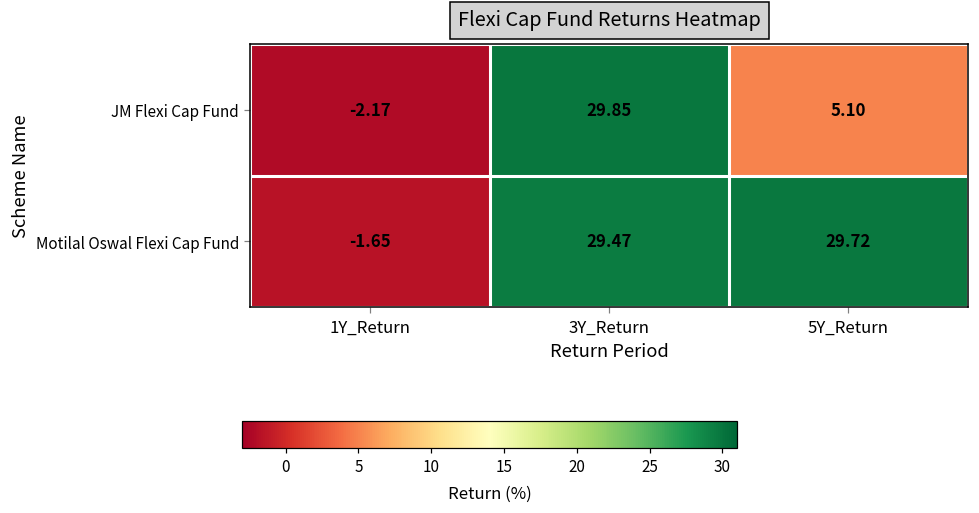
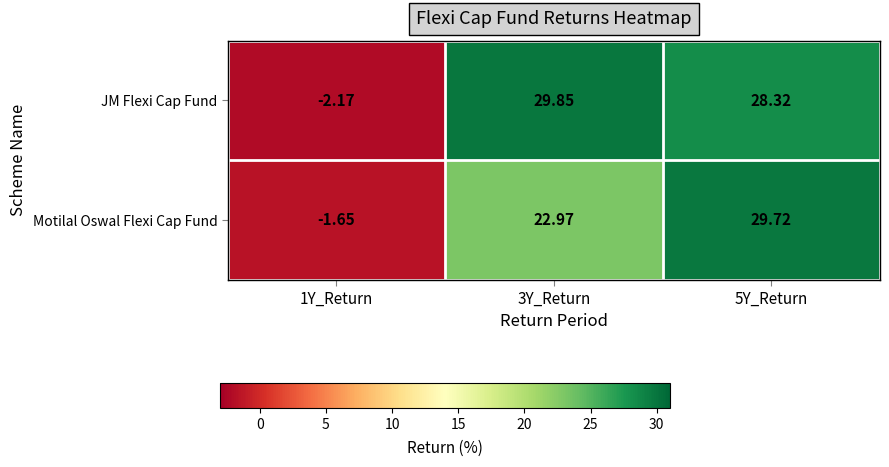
  {
    "JM Flexi Cap Fund": {
      "1Y_Return": -2.17,
      "3Y_Return": 29.85,
-     "5Y_Return": 5.10
+     "5Y_Return": 28.32
    },
    "Motilal Oswal Flexi Cap Fund": {
      "1Y_Return": -1.65,
-     "3Y_Return": 29.47,
+     "3Y_Return": 22.97,
      "5Y_Return": 29.72
    }
  }
